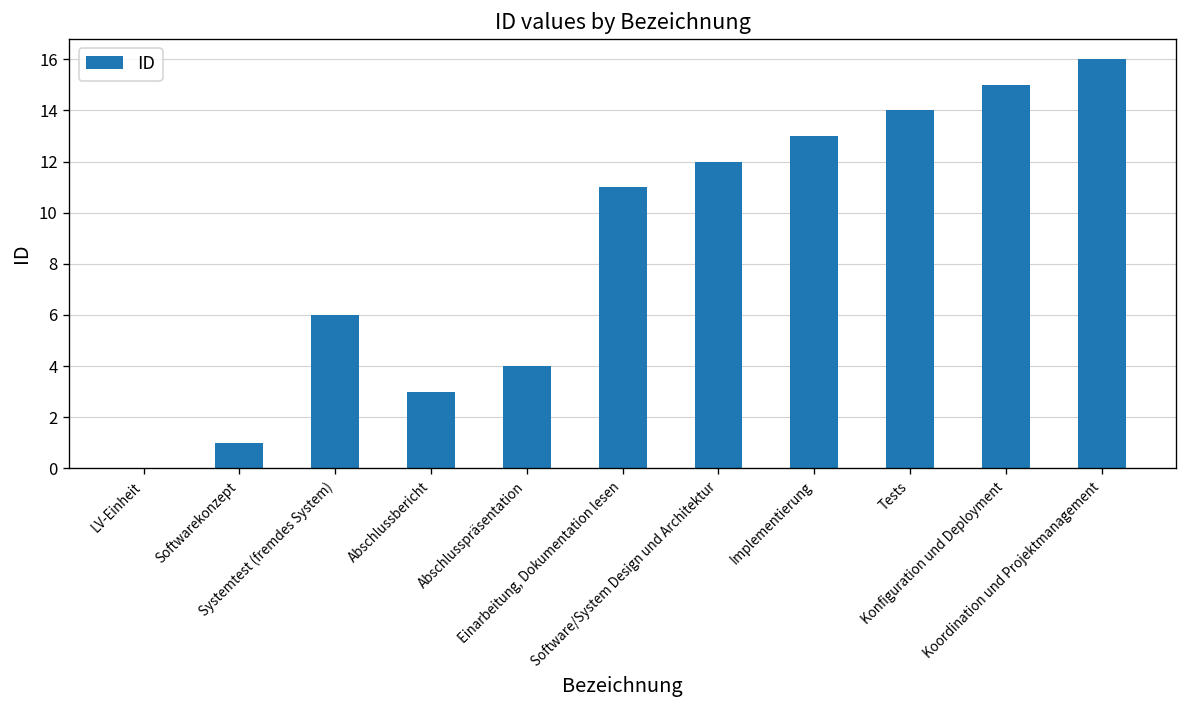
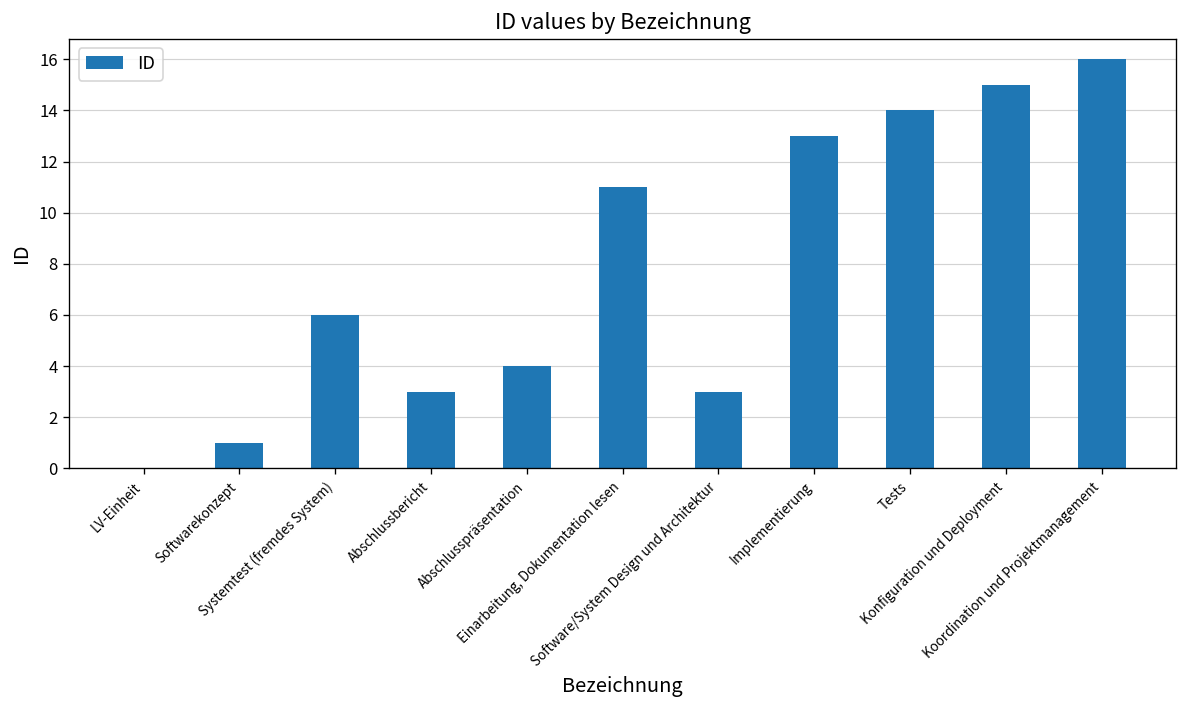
  {
    "LV-Einheit": 0,
    "Softwarekonzept": 1,
    "Systemtest (fremdes System)": 6,
    "Abschlussbericht": 3,
    "Abschlusspräsentation": 4,
    "Einarbeitung, Dokumentation lesen": 11,
-   "Software/System Design und Architektur": 12,
+   "Software/System Design und Architektur": 3,
    "Implementierung": 13,
    "Tests": 14,
    "Konfiguration und Deployment": 15,
    "Koordination und Projektmanagement": 16
  }
